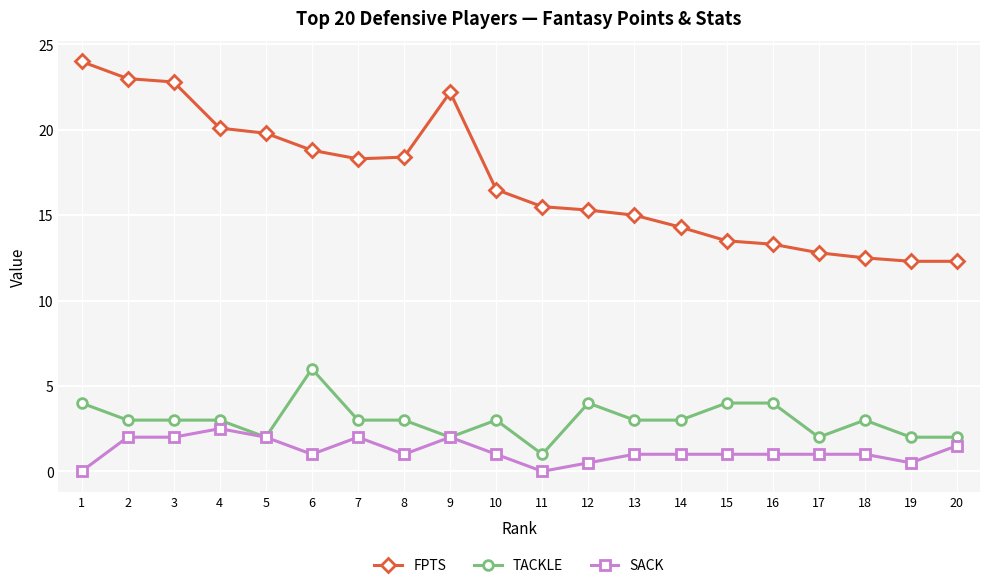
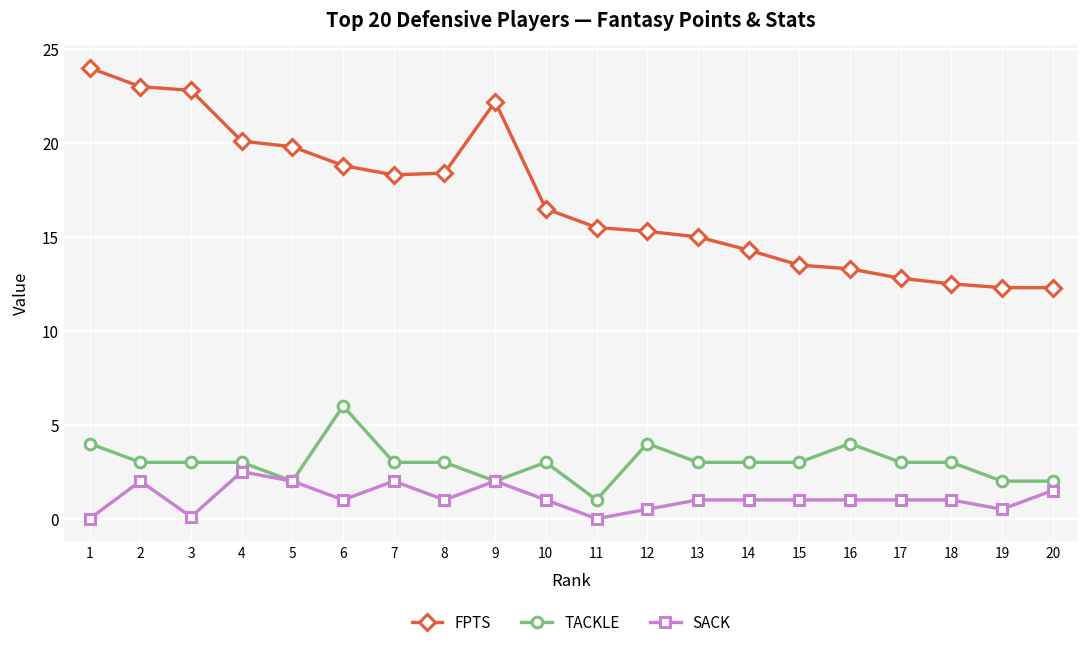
  {
    "FPTS": {
      "1": 24.0,
      "2": 23.0,
      "3": 22.8,
      "4": 20.1,
      "5": 19.8,
      "6": 18.8,
      "7": 18.3,
      "8": 18.4,
      "9": 22.2,
      "10": 16.5,
      "11": 15.5,
      "12": 15.3,
      "13": 15.0,
      "14": 14.3,
      "15": 13.5,
      "16": 13.3,
      "17": 12.8,
      "18": 12.5,
      "19": 12.3,
      "20": 12.3
    },
    "TACKLE": {
      "1": 4,
      "2": 3,
      "3": 3,
      "4": 3,
      "6": 6,
      "7": 3,
      "8": 3,
      "10": 3,
      "11": 1,
      "12": 4,
      "13": 3,
      "14": 3,
-     "15": 4,
+     "15": 3,
      "16": 4,
-     "17": 2,
+     "17": 3,
      "18": 3,
      "19": 2,
      "20": 2
    },
    "SACK": {
      "1": 0.0,
      "2": 2.0,
-     "3": 2.0,
+     "3": 0.1,
      "4": 2.5,
      "6": 1.0,
      "7": 2.0,
      "8": 1.0,
      "10": 1.0,
      "11": 0.0,
      "12": 0.5,
      "13": 1.0,
      "14": 1.0,
      "15": 1.0,
      "16": 1.0,
      "17": 1.0,
      "18": 1.0,
      "19": 0.5,
      "20": 1.5
    }
  }
